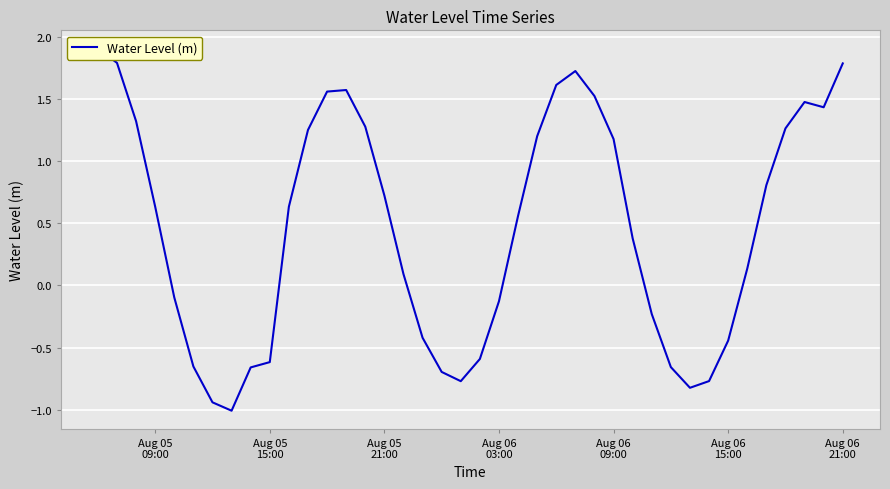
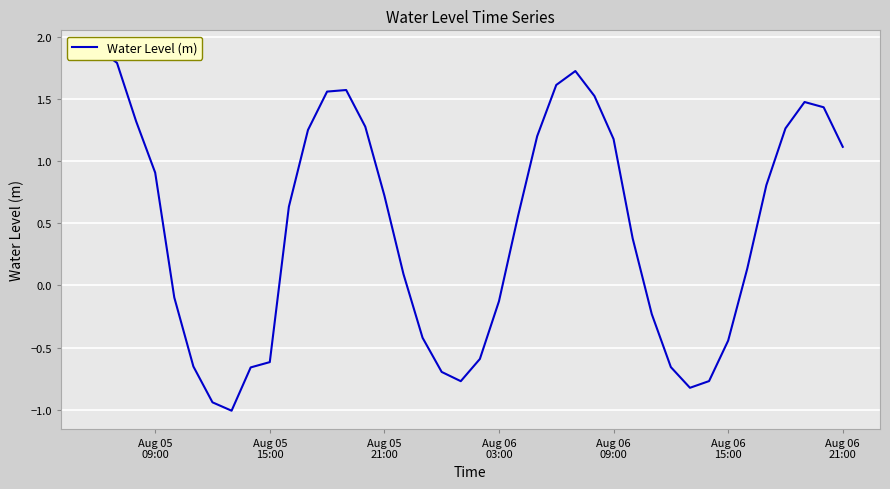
  {
-   "Aug 05 09:00": 0.63,
+   "Aug 05 09:00": 0.91,
    "Aug 05 15:00": -0.62,
    "Aug 05 21:00": 0.72,
    "Aug 06 03:00": -0.13,
    "Aug 06 09:00": 1.18,
    "Aug 06 15:00": -0.44,
-   "Aug 06 21:00": 1.79
+   "Aug 06 21:00": 1.12
  }
